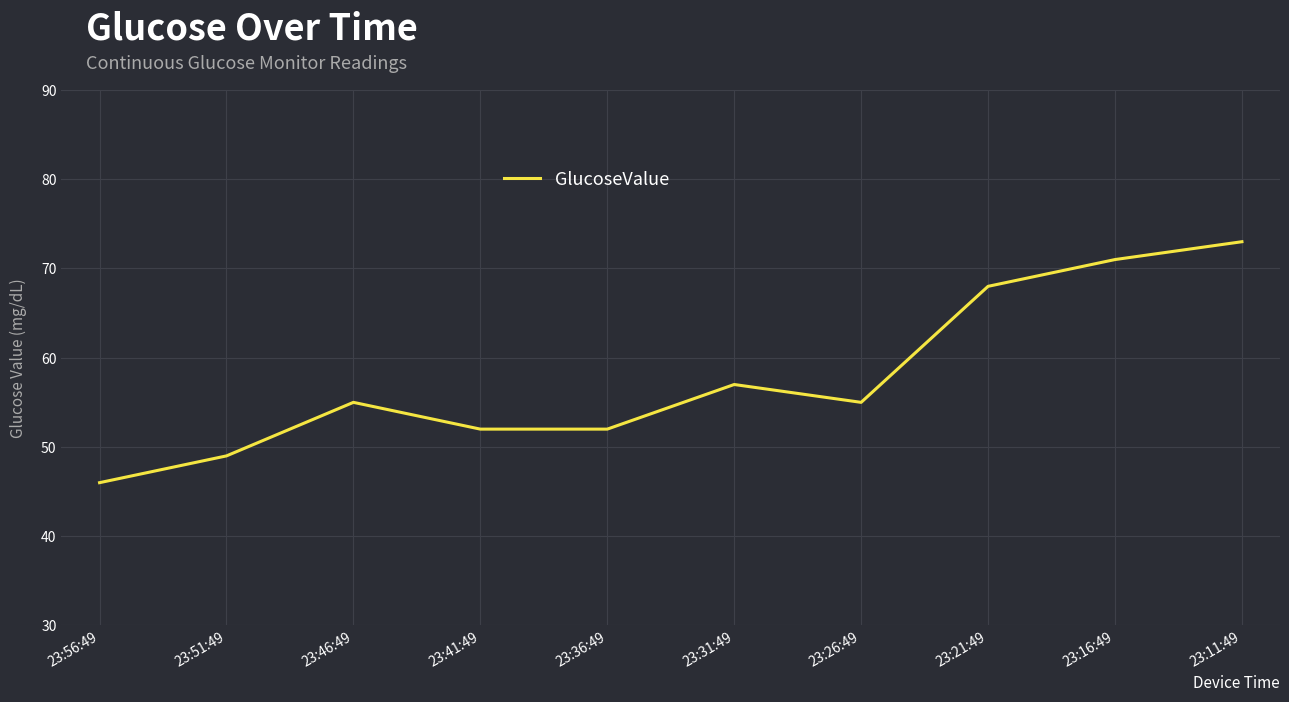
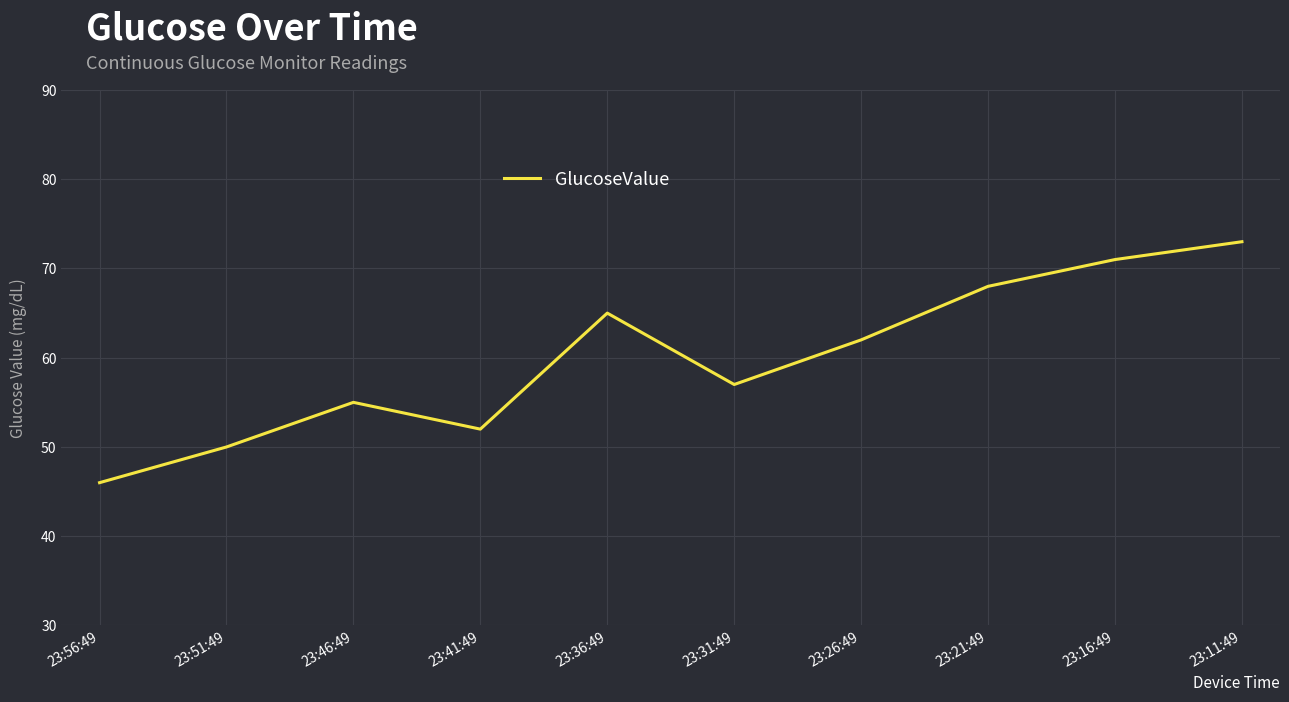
  {
    "23:56:49": 46,
-   "23:51:49": 49,
+   "23:51:49": 50,
    "23:46:49": 55,
    "23:41:49": 52,
-   "23:36:49": 52,
+   "23:36:49": 65,
    "23:31:49": 57,
-   "23:26:49": 55,
+   "23:26:49": 62,
    "23:21:49": 68,
    "23:16:49": 71,
    "23:11:49": 73
  }
